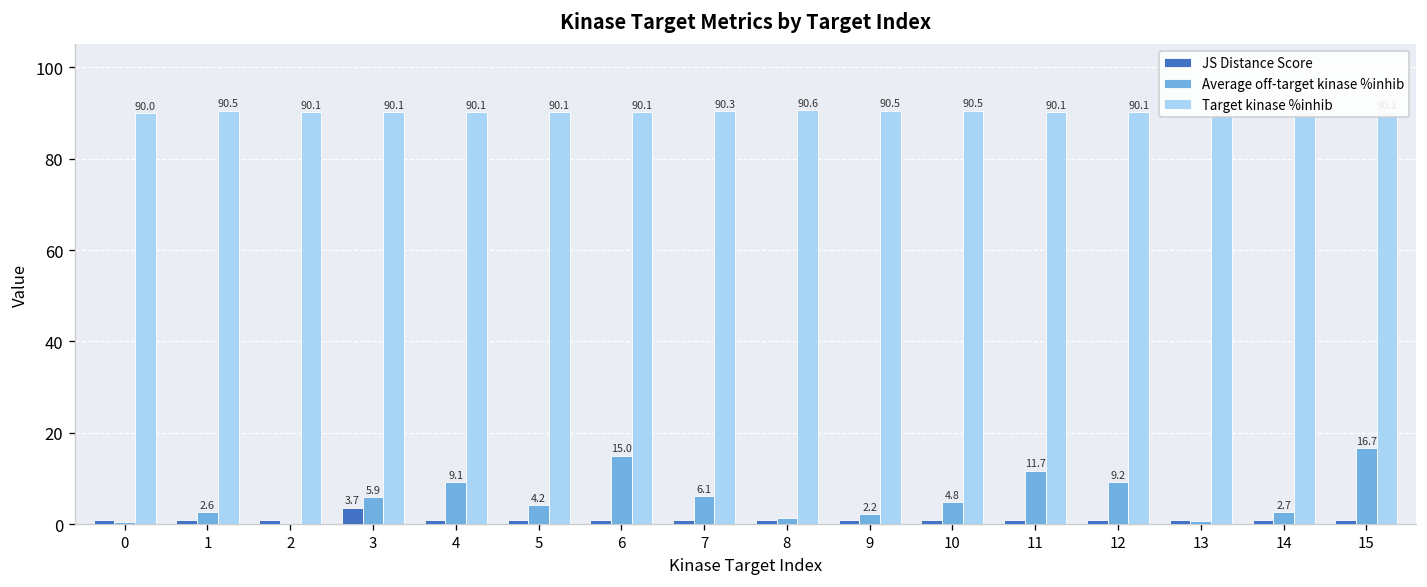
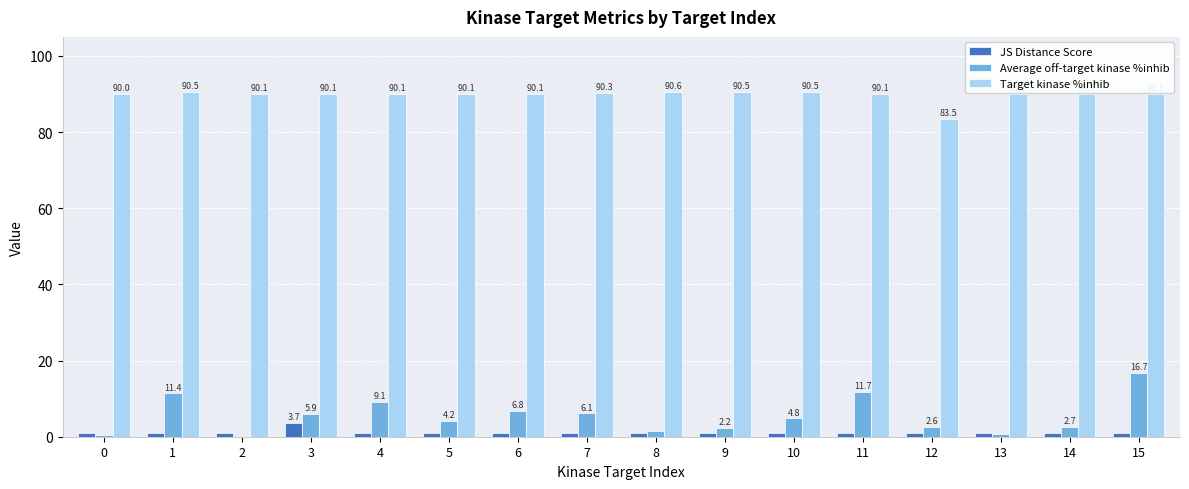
  {
    "JS Distance Score": {
      "3": 3.7
    },
    "Average off-target kinase %inhib": {
-     "1": 2.6,
+     "1": 11.4,
      "3": 5.9,
      "4": 9.1,
      "5": 4.2,
-     "6": 15.0,
+     "6": 6.8,
      "7": 6.1,
      "9": 2.2,
      "10": 4.8,
      "11": 11.7,
-     "12": 9.2,
+     "12": 2.6,
      "14": 2.7,
      "15": 16.7
    },
    "Target kinase %inhib": {
      "0": 90.0,
      "1": 90.5,
      "2": 90.1,
      "3": 90.1,
      "4": 90.1,
      "5": 90.1,
      "6": 90.1,
      "7": 90.3,
      "8": 90.6,
      "9": 90.5,
      "10": 90.5,
      "11": 90.1,
-     "12": 90.1
+     "12": 83.5
    }
  }
